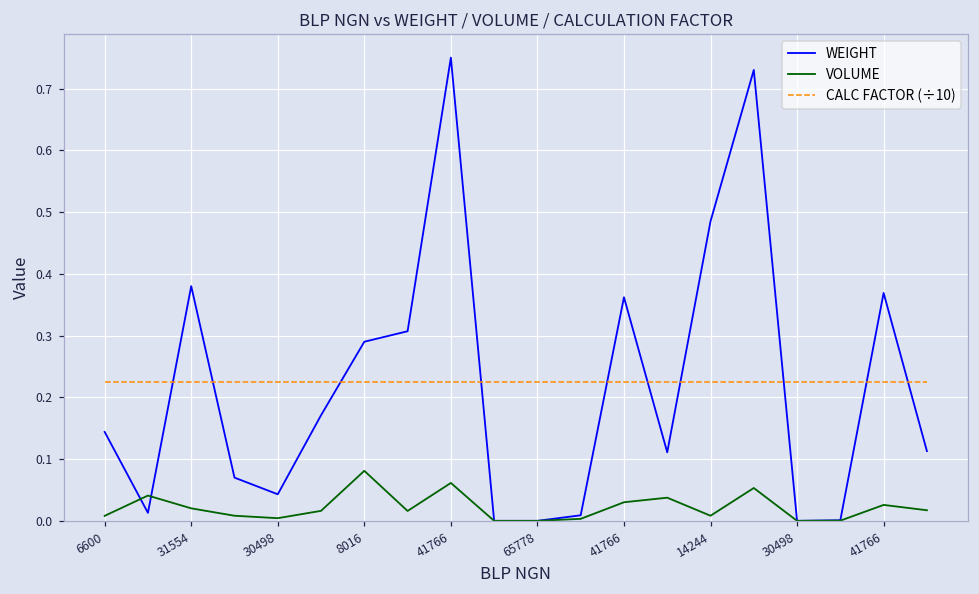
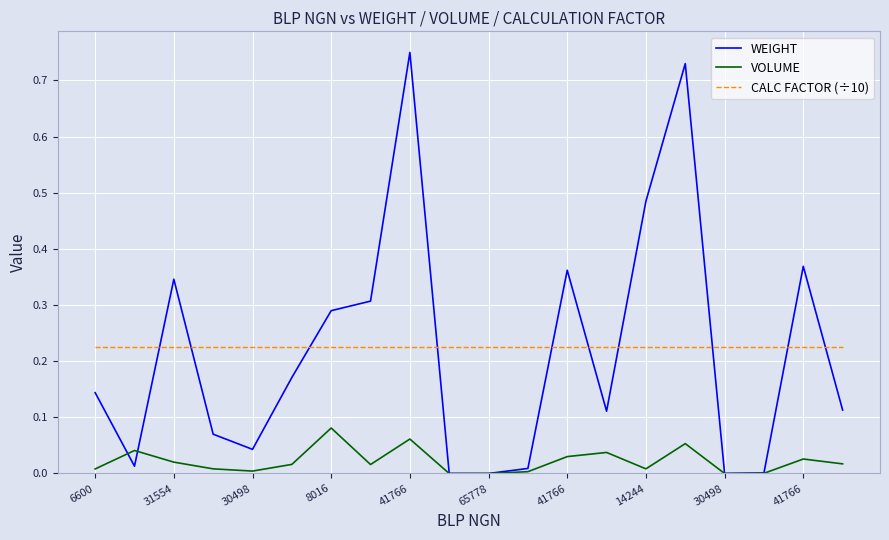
  {
    "WEIGHT": {
      "6600": 0.14,
-     "31554": 0.38,
+     "31554": 0.35,
      "8016": 0.29,
      "14244": 0.49
    },
    "VOLUME": {
      "6600": 0.01,
      "31554": 0.02,
      "8016": 0.08,
      "14244": 0.01
    },
    "CALC FACTOR (÷10)": {
      "6600": 0.23,
      "31554": 0.23,
      "8016": 0.23,
      "65778": 0.23,
      "14244": 0.23
    }
  }
